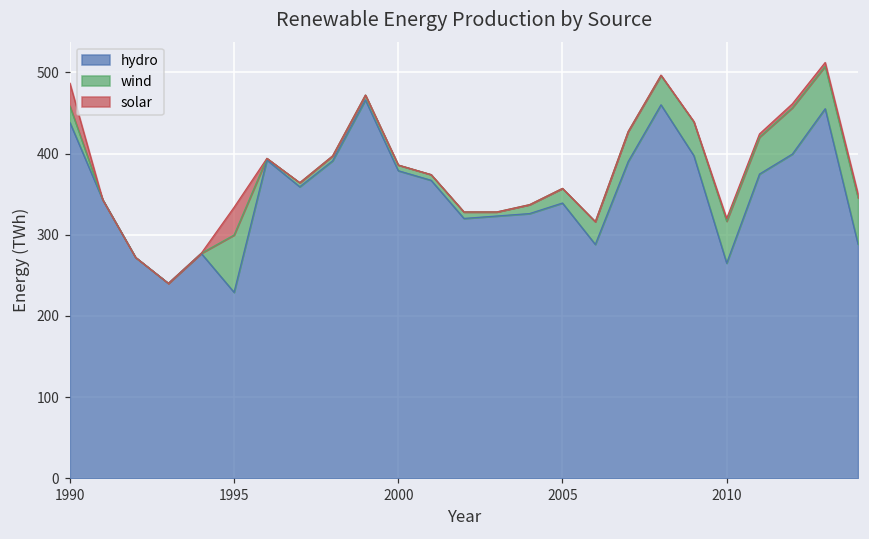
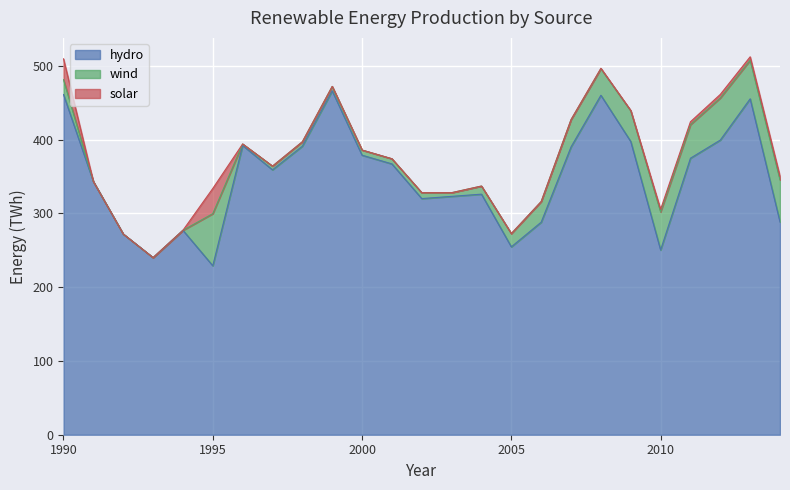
  {
    "hydro": {
-     "1990": 440,
+     "1990": 460,
      "1995": 230,
      "2000": 380,
-     "2005": 340,
-     "2010": 260
+     "2005": 250,
+     "2010": 250
    },
    "wind": {
      "1990": 20,
      "1995": 70
    },
    "solar": {
      "1990": 30,
      "1995": 30
    }
  }
